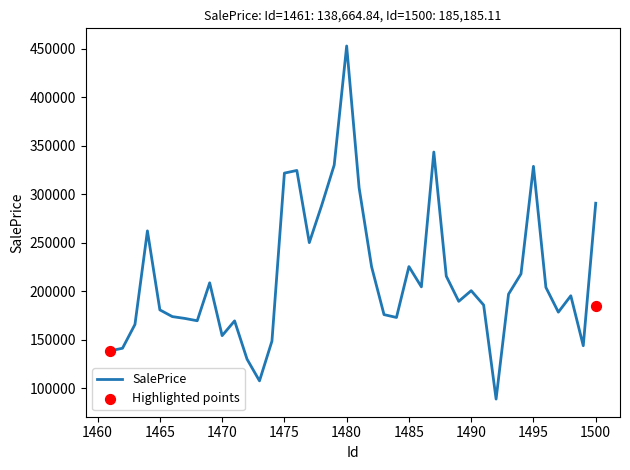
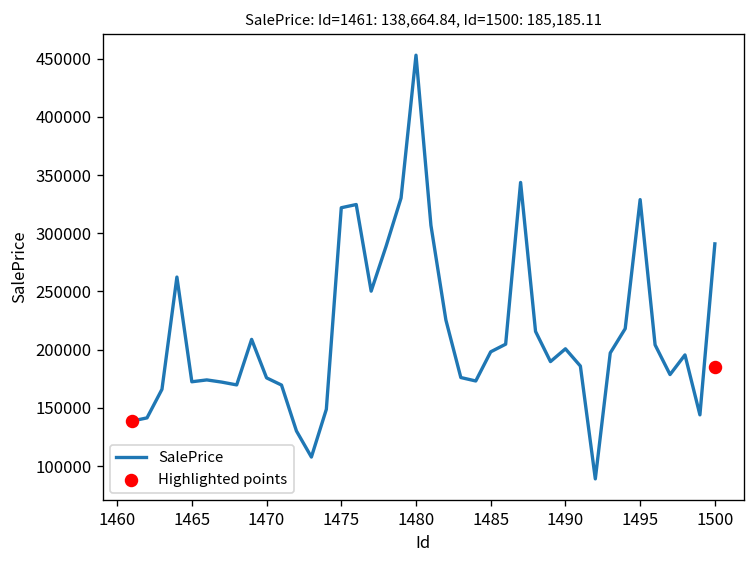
  {
    "SalePrice": {
-     "1465": 180000,
-     "1470": 150000,
+     "1465": 170000,
+     "1470": 180000,
      "1475": 320000,
      "1480": 450000,
-     "1485": 230000,
+     "1485": 200000,
      "1490": 200000,
      "1495": 330000,
      "1500": 290000
    }
  }
